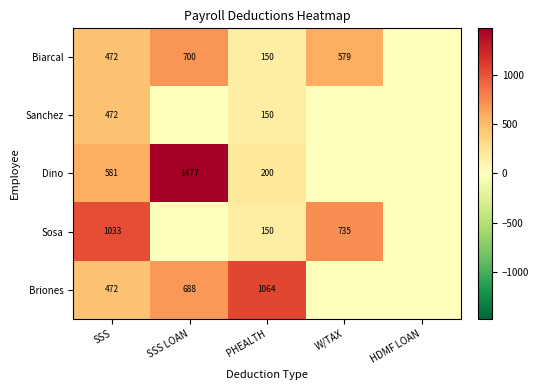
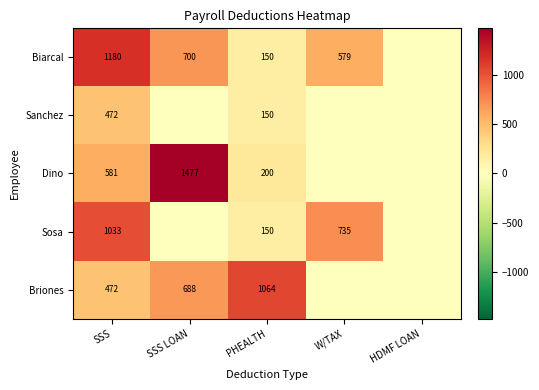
  {
    "Biarcal": {
-     "SSS": 472,
+     "SSS": 1180,
      "SSS LOAN": 700,
      "PHEALTH": 150,
      "W/TAX": 579
    },
    "Sanchez": {
      "SSS": 472,
      "PHEALTH": 150
    },
    "Dino": {
      "SSS": 581,
      "SSS LOAN": 1477,
      "PHEALTH": 200
    },
    "Sosa": {
      "SSS": 1033,
      "PHEALTH": 150,
      "W/TAX": 735
    },
    "Briones": {
      "SSS": 472,
      "SSS LOAN": 688,
      "PHEALTH": 1064
    }
  }
